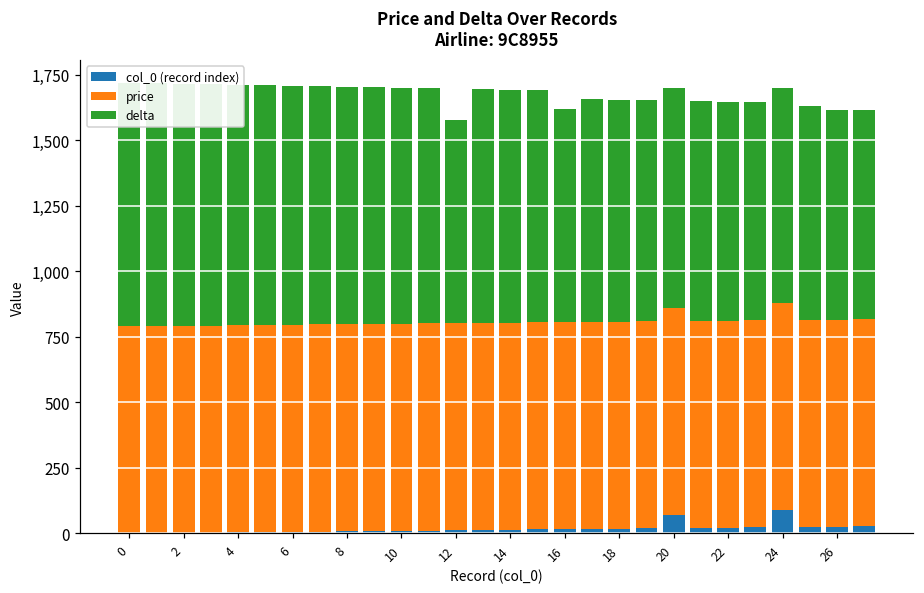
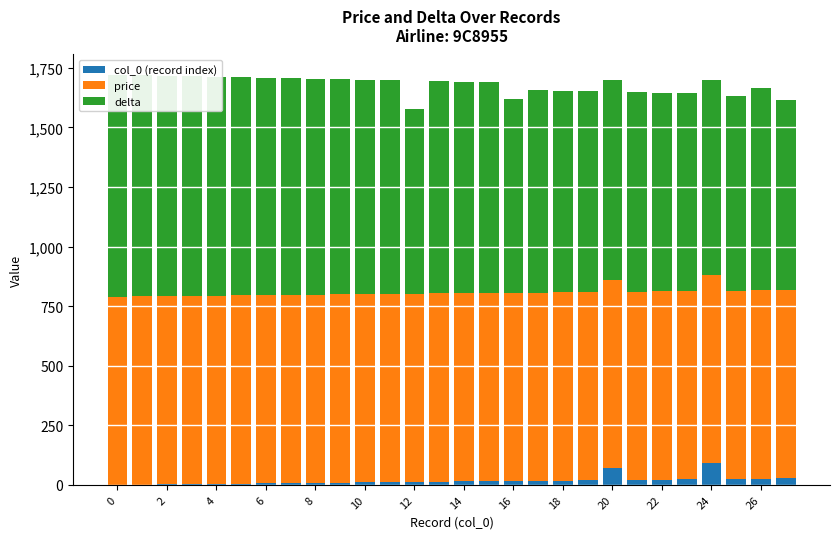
  {
    "col_0 (record index)": {
      "0": 0,
      "12": 10,
      "14": 10,
      "16": 20,
      "18": 20,
      "20": 70,
      "22": 20,
      "24": 90,
      "26": 30
    },
    "price": {
      "0": 790,
      "2": 790,
      "4": 790,
      "6": 790,
      "8": 790,
      "10": 790,
      "12": 790,
      "14": 790,
      "16": 790,
      "18": 790,
      "20": 790,
      "22": 790,
      "24": 790,
      "26": 790
    },
    "delta": {
      "6": 910,
      "8": 910,
      "10": 900,
      "12": 780,
      "14": 890,
      "16": 810,
      "18": 850,
      "20": 840,
      "22": 830,
      "24": 820,
-     "26": 800
+     "26": 850
    }
  }
